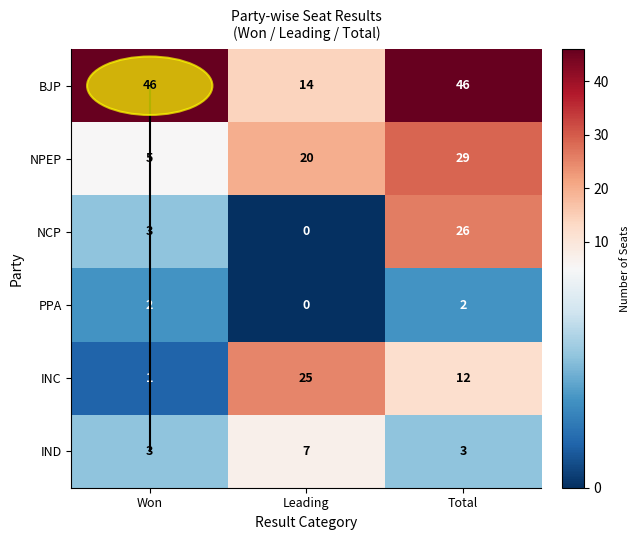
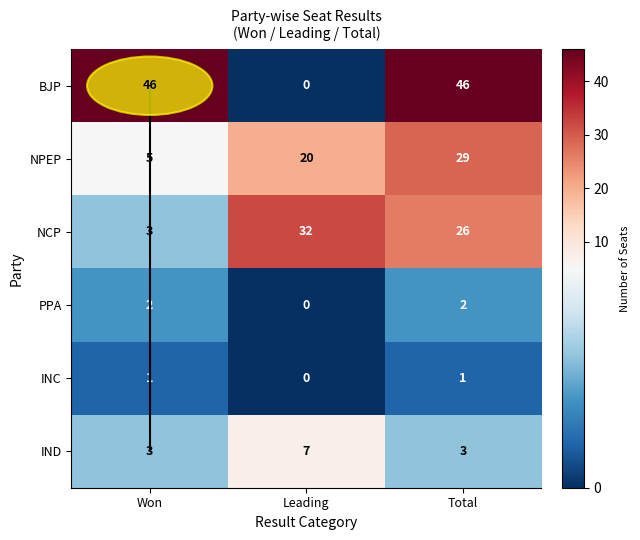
  {
    "BJP": {
-     "Leading": 14,
+     "Leading": 0,
      "Total": 46
    },
    "NPEP": {
      "Leading": 20,
      "Total": 29
    },
    "NCP": {
-     "Leading": 0,
+     "Leading": 32,
      "Total": 26
    },
    "PPA": {
      "Leading": 0,
      "Total": 2
    },
    "INC": {
-     "Leading": 25,
-     "Total": 12
+     "Leading": 0,
+     "Total": 1
    },
    "IND": {
      "Leading": 7,
      "Total": 3
    }
  }
